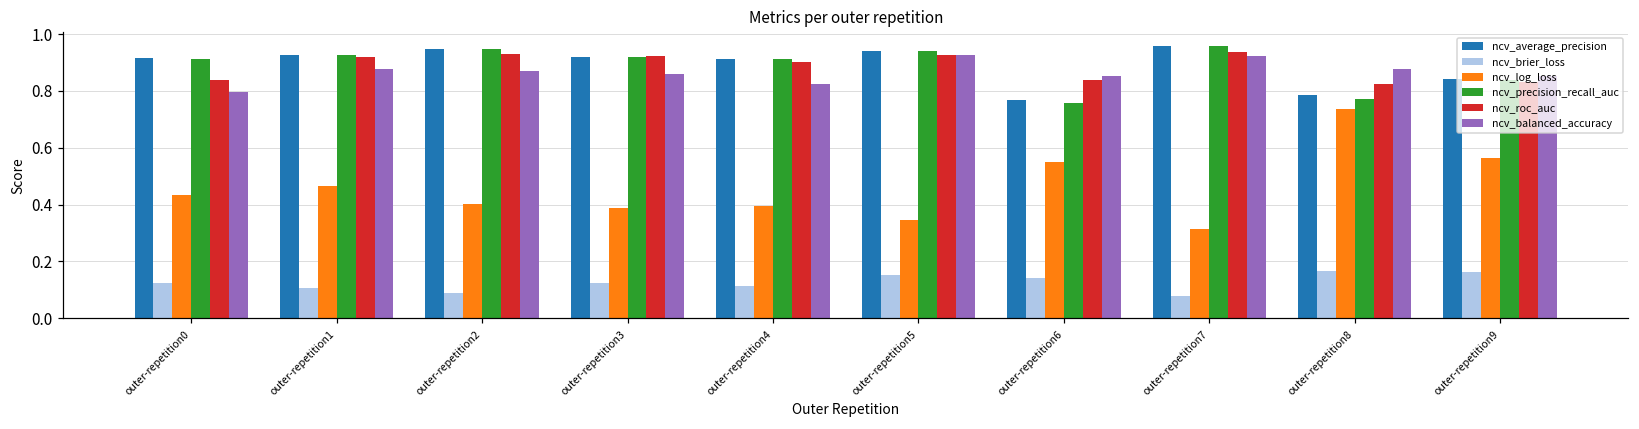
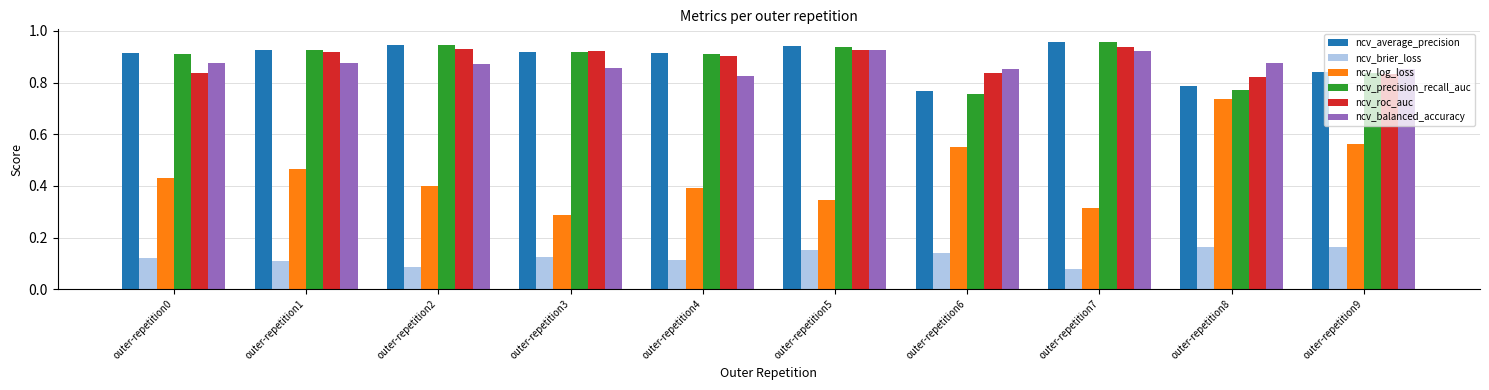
  {
    "ncv_average_precision": {
      "outer-repetition0": 0.91,
      "outer-repetition1": 0.93,
      "outer-repetition2": 0.95,
      "outer-repetition3": 0.92,
      "outer-repetition4": 0.91,
      "outer-repetition5": 0.94,
      "outer-repetition6": 0.77,
      "outer-repetition7": 0.96,
      "outer-repetition8": 0.79,
      "outer-repetition9": 0.84
    },
    "ncv_brier_loss": {
      "outer-repetition0": 0.12,
      "outer-repetition1": 0.11,
      "outer-repetition2": 0.09,
      "outer-repetition3": 0.12,
      "outer-repetition4": 0.11,
      "outer-repetition5": 0.15,
      "outer-repetition6": 0.14,
      "outer-repetition7": 0.08,
      "outer-repetition8": 0.16,
      "outer-repetition9": 0.16
    },
    "ncv_log_loss": {
      "outer-repetition0": 0.43,
      "outer-repetition1": 0.46,
      "outer-repetition2": 0.40,
-     "outer-repetition3": 0.39,
+     "outer-repetition3": 0.29,
      "outer-repetition4": 0.39,
      "outer-repetition5": 0.35,
      "outer-repetition6": 0.55,
      "outer-repetition7": 0.31,
      "outer-repetition8": 0.73,
      "outer-repetition9": 0.56
    },
    "ncv_precision_recall_auc": {
      "outer-repetition0": 0.91,
      "outer-repetition1": 0.93,
      "outer-repetition2": 0.95,
      "outer-repetition3": 0.92,
      "outer-repetition4": 0.91,
      "outer-repetition5": 0.94,
      "outer-repetition6": 0.76,
      "outer-repetition7": 0.96,
      "outer-repetition8": 0.77
    },
    "ncv_roc_auc": {
      "outer-repetition0": 0.84,
      "outer-repetition1": 0.92,
      "outer-repetition2": 0.93,
      "outer-repetition3": 0.92,
      "outer-repetition4": 0.90,
      "outer-repetition5": 0.93,
      "outer-repetition6": 0.84,
      "outer-repetition7": 0.94,
      "outer-repetition8": 0.82
    },
    "ncv_balanced_accuracy": {
-     "outer-repetition0": 0.80,
+     "outer-repetition0": 0.88,
      "outer-repetition1": 0.88,
      "outer-repetition2": 0.87,
      "outer-repetition3": 0.86,
      "outer-repetition4": 0.83,
      "outer-repetition5": 0.93,
      "outer-repetition6": 0.85,
      "outer-repetition7": 0.92,
      "outer-repetition8": 0.88
    }
  }
